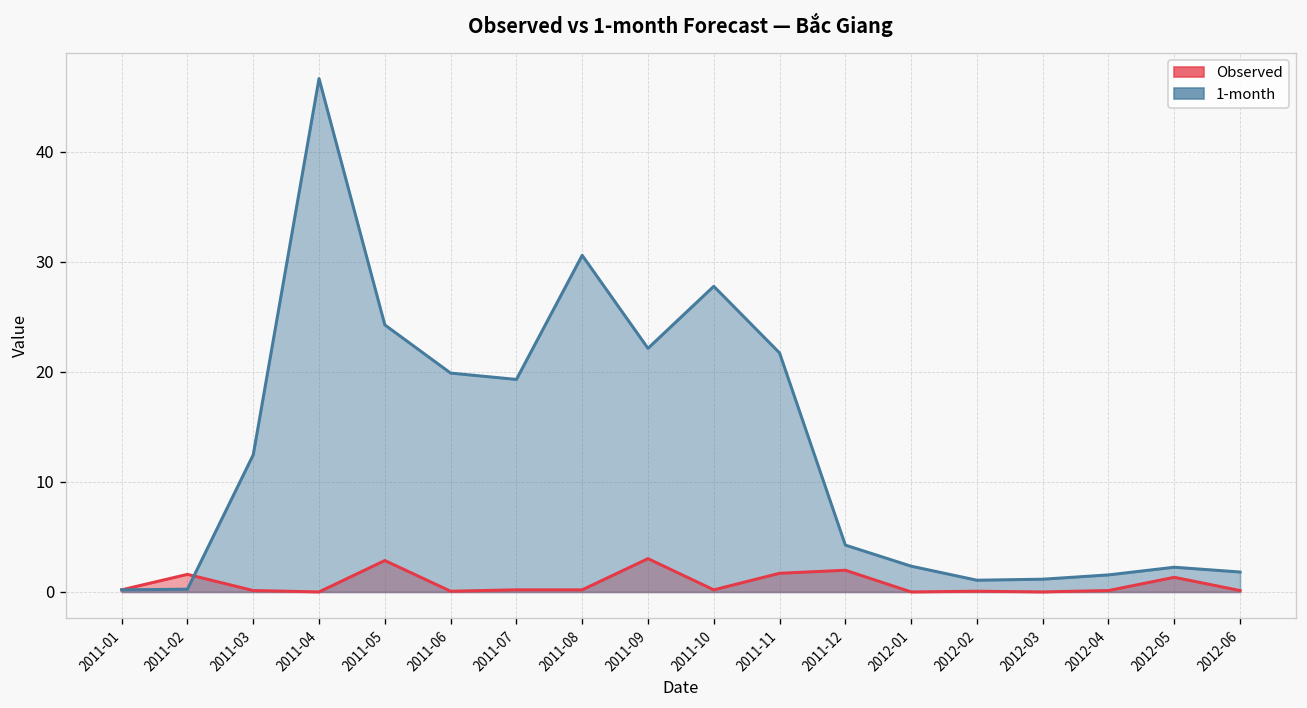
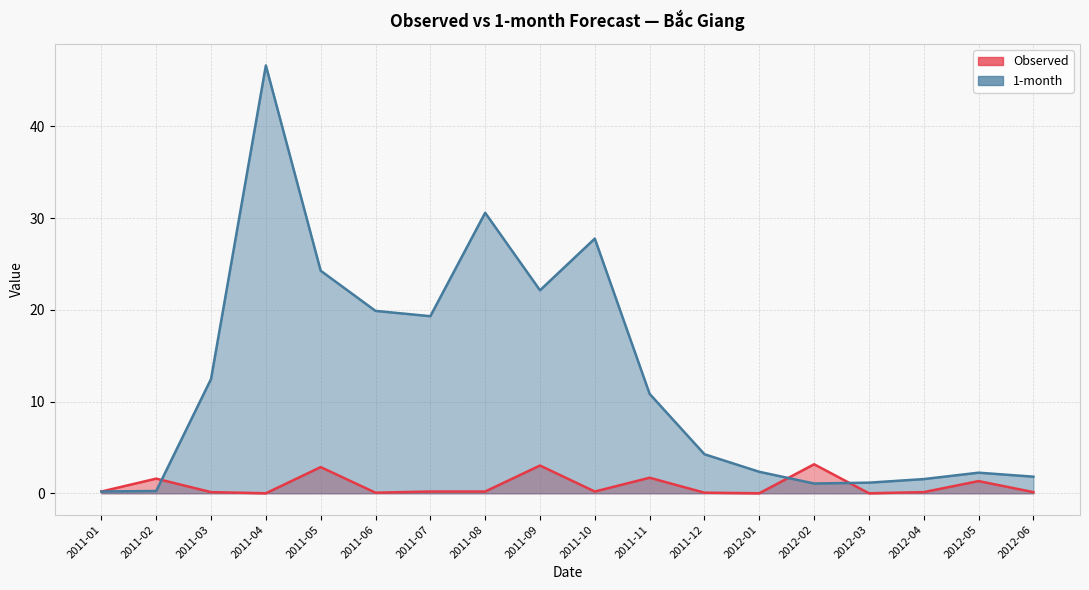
  {
    "Observed": {
      "2011-02": 2,
      "2011-03": 0,
      "2011-04": 0,
      "2011-05": 3,
      "2011-06": 0,
      "2011-07": 0,
      "2011-08": 0,
      "2011-09": 3,
      "2011-10": 0,
      "2011-11": 2,
-     "2011-12": 2,
+     "2011-12": 0,
      "2012-01": 0,
-     "2012-02": 0,
+     "2012-02": 3,
      "2012-03": 0,
      "2012-04": 0,
      "2012-05": 1,
      "2012-06": 0
    },
    "1-month": {
      "2011-02": 0,
      "2011-03": 12,
      "2011-04": 47,
      "2011-05": 24,
      "2011-06": 20,
      "2011-07": 19,
      "2011-08": 31,
      "2011-09": 22,
      "2011-10": 28,
-     "2011-11": 22,
+     "2011-11": 11,
      "2011-12": 4,
      "2012-01": 2,
      "2012-02": 1,
      "2012-03": 1,
      "2012-04": 2,
      "2012-05": 2,
      "2012-06": 2
    }
  }
